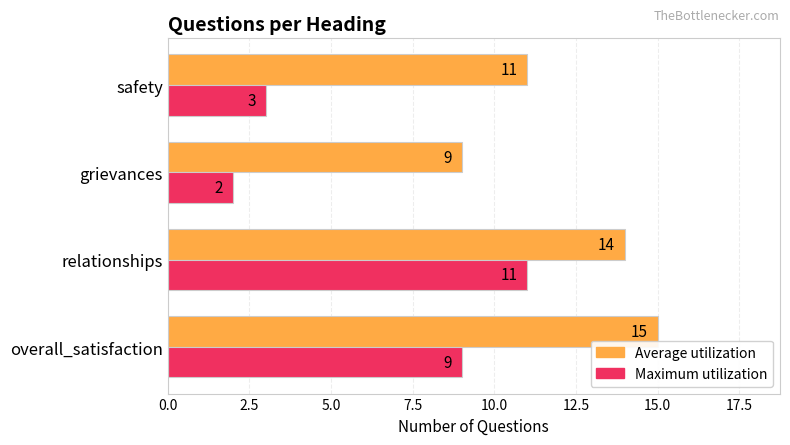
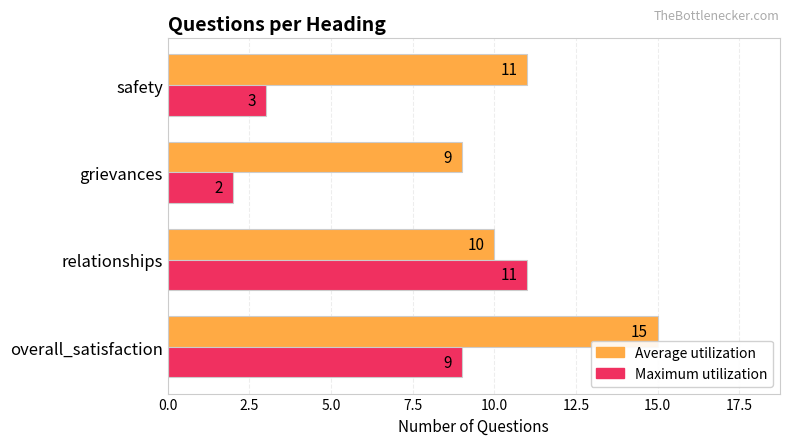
  {
    "Average utilization": {
      "safety": 11,
      "grievances": 9,
-     "relationships": 14,
+     "relationships": 10,
      "overall_satisfaction": 15
    },
    "Maximum utilization": {
      "safety": 3,
      "grievances": 2,
      "relationships": 11,
      "overall_satisfaction": 9
    }
  }
